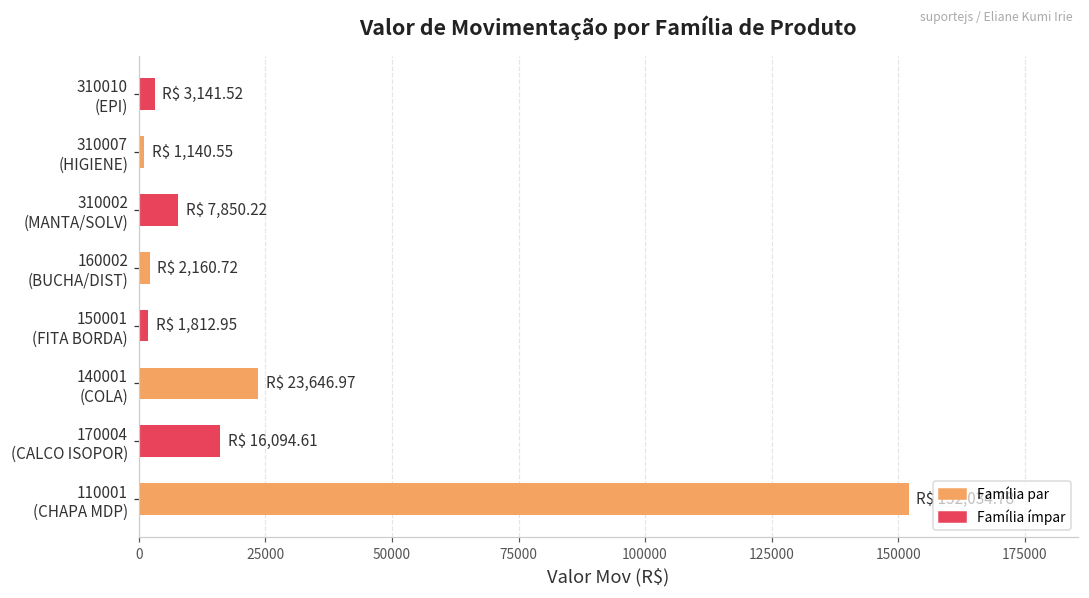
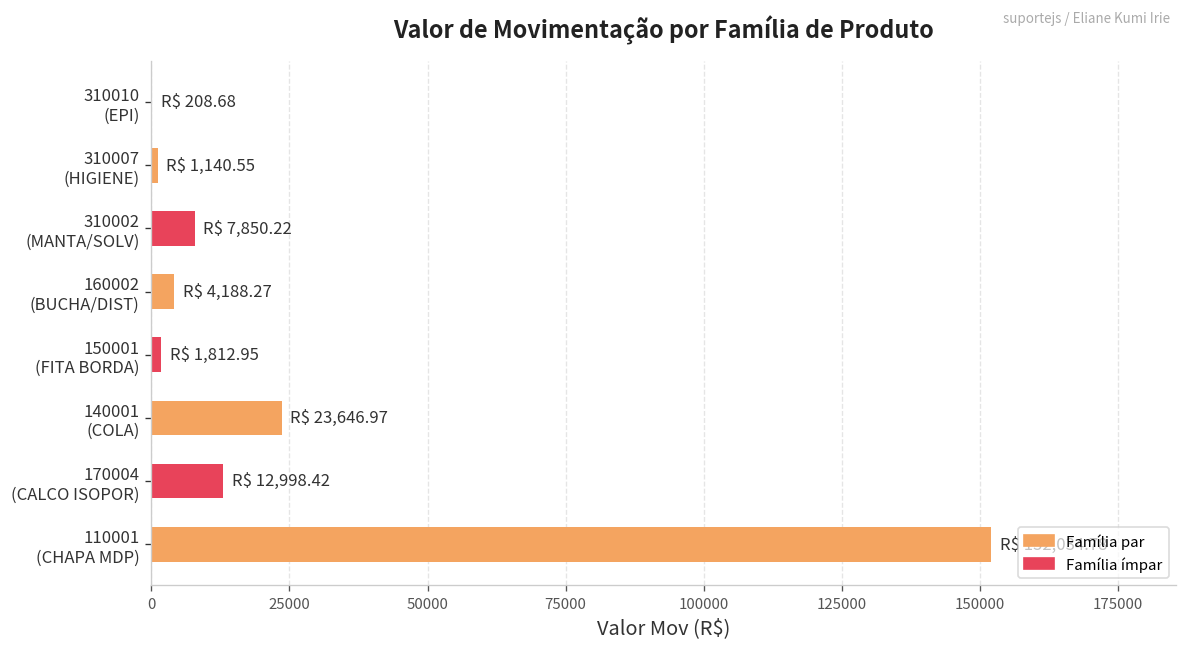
  {
-   "310010 (EPI)": "3,141.52",
+   "310010 (EPI)": "208.68",
    "310007 (HIGIENE)": "1,140.55",
    "310002 (MANTA/SOLV)": "7,850.22",
-   "160002 (BUCHA/DIST)": "2,160.72",
+   "160002 (BUCHA/DIST)": "4,188.27",
    "150001 (FITA BORDA)": "1,812.95",
    "140001 (COLA)": "23,646.97",
-   "170004 (CALCO ISOPOR)": "16,094.61"
+   "170004 (CALCO ISOPOR)": "12,998.42"
  }
